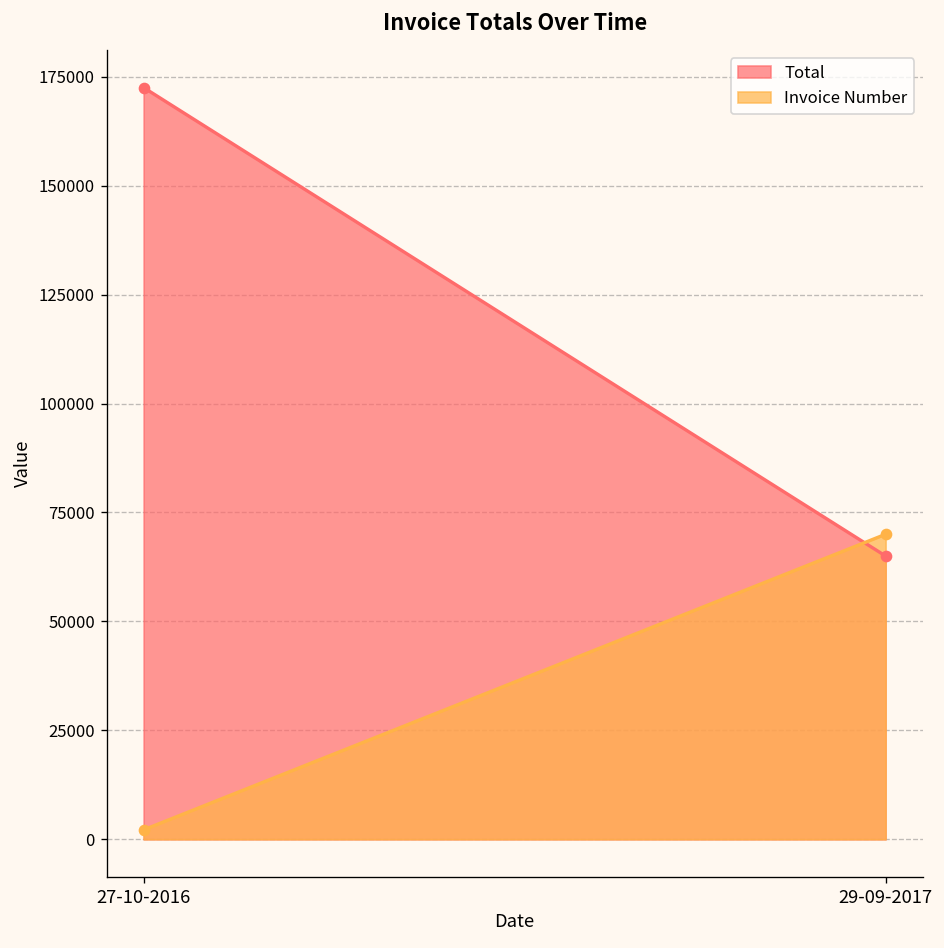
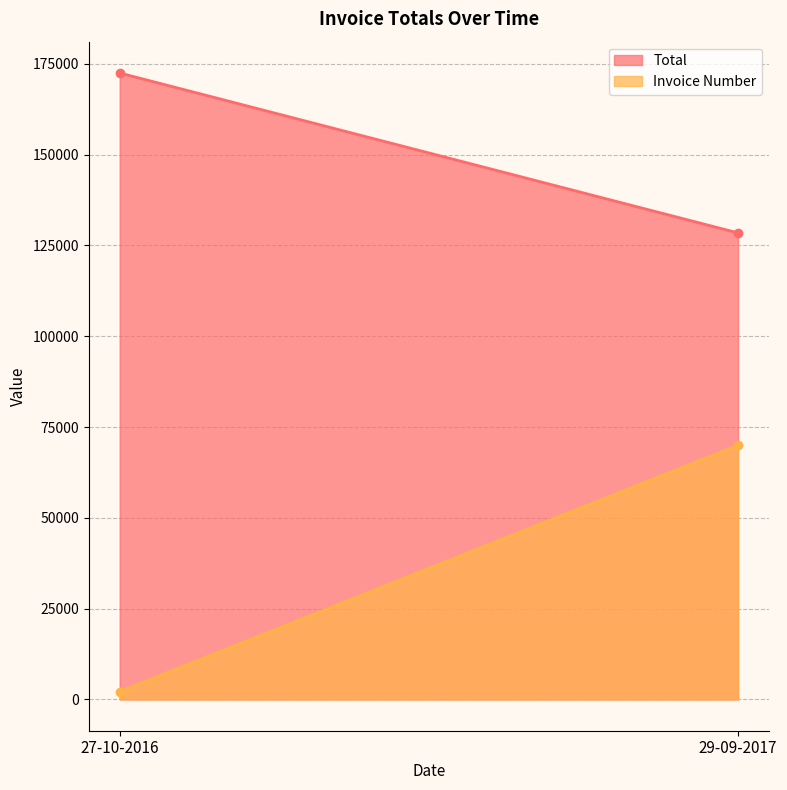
  {
    "Total": {
      "27-10-2016": 173000,
-     "29-09-2017": 65000
+     "29-09-2017": 128000
    },
    "Invoice Number": {
      "27-10-2016": 2000,
      "29-09-2017": 70000
    }
  }
